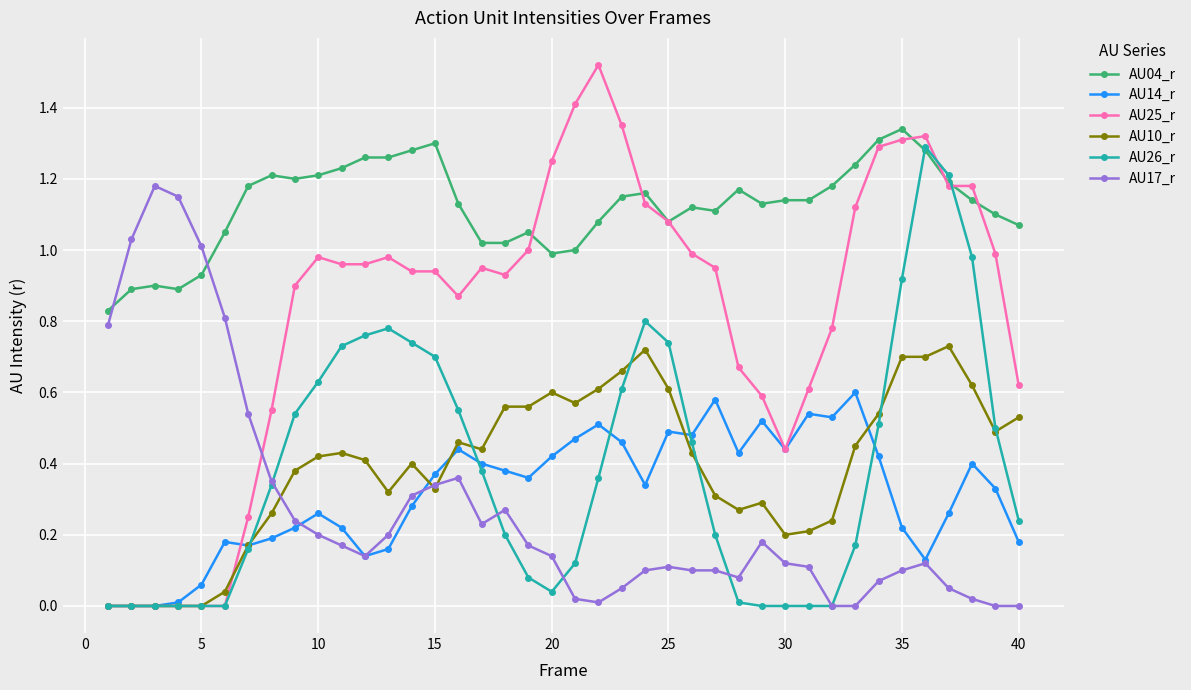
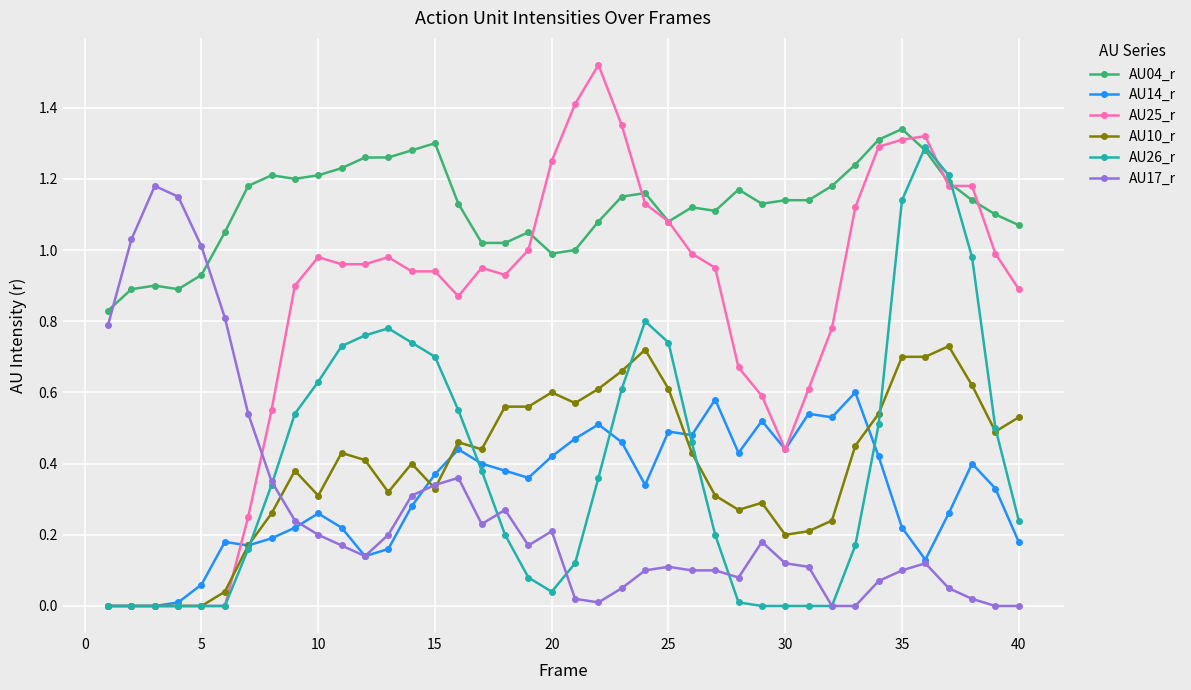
  {
    "AU04_r": {
      "5": 0.93,
      "10": 1.21,
      "15": 1.30,
      "20": 0.99,
      "30": 1.14,
      "35": 1.34,
      "40": 1.07
    },
    "AU14_r": {
      "5": 0.06,
      "10": 0.26,
      "15": 0.37,
      "20": 0.42,
      "25": 0.49,
      "35": 0.22,
      "40": 0.18
    },
    "AU25_r": {
      "10": 0.98,
      "15": 0.94,
      "20": 1.25,
      "35": 1.31,
-     "40": 0.62
+     "40": 0.89
    },
    "AU10_r": {
-     "10": 0.42,
+     "10": 0.31,
      "15": 0.33,
      "20": 0.60,
      "25": 0.61,
      "30": 0.20,
      "35": 0.70,
      "40": 0.53
    },
    "AU26_r": {
      "10": 0.63,
      "15": 0.70,
      "20": 0.04,
      "25": 0.74,
      "30": 0.00,
-     "35": 0.92,
+     "35": 1.14,
      "40": 0.24
    },
    "AU17_r": {
      "5": 1.01,
      "10": 0.20,
      "15": 0.34,
-     "20": 0.14,
+     "20": 0.21,
      "25": 0.11,
      "30": 0.12,
      "35": 0.10,
      "40": 0.00
    }
  }
